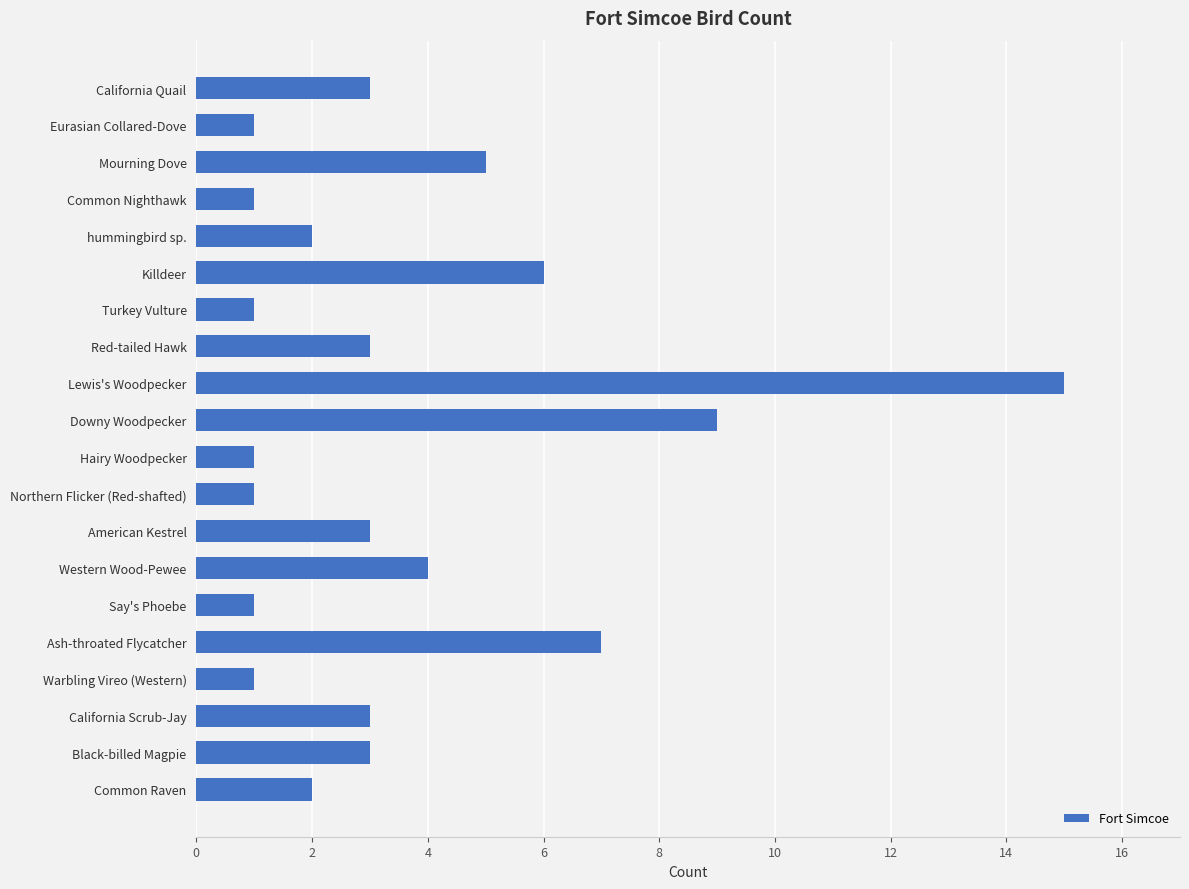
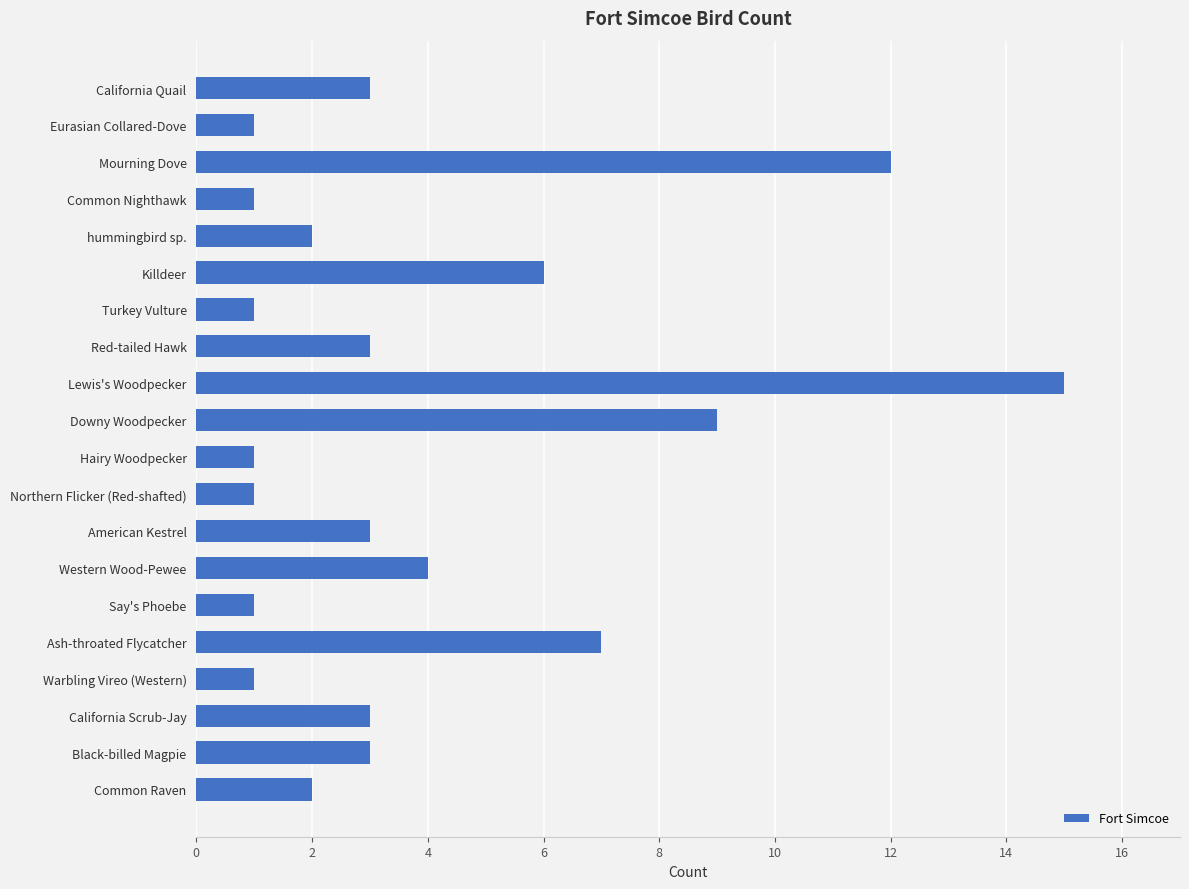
  {
    "California Quail": 3,
    "Eurasian Collared-Dove": 1,
-   "Mourning Dove": 5,
+   "Mourning Dove": 12,
    "Common Nighthawk": 1,
    "hummingbird sp.": 2,
    "Killdeer": 6,
    "Turkey Vulture": 1,
    "Red-tailed Hawk": 3,
    "Lewis's Woodpecker": 15,
    "Downy Woodpecker": 9,
    "Hairy Woodpecker": 1,
    "Northern Flicker (Red-shafted)": 1,
    "American Kestrel": 3,
    "Western Wood-Pewee": 4,
    "Say's Phoebe": 1,
    "Ash-throated Flycatcher": 7,
    "Warbling Vireo (Western)": 1,
    "California Scrub-Jay": 3,
    "Black-billed Magpie": 3,
    "Common Raven": 2
  }
